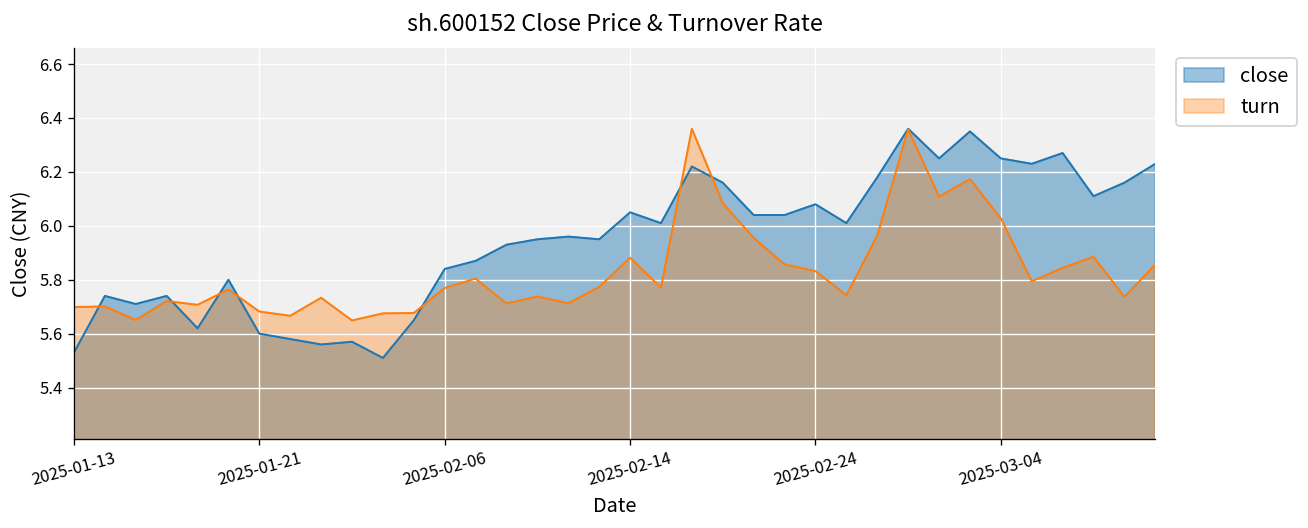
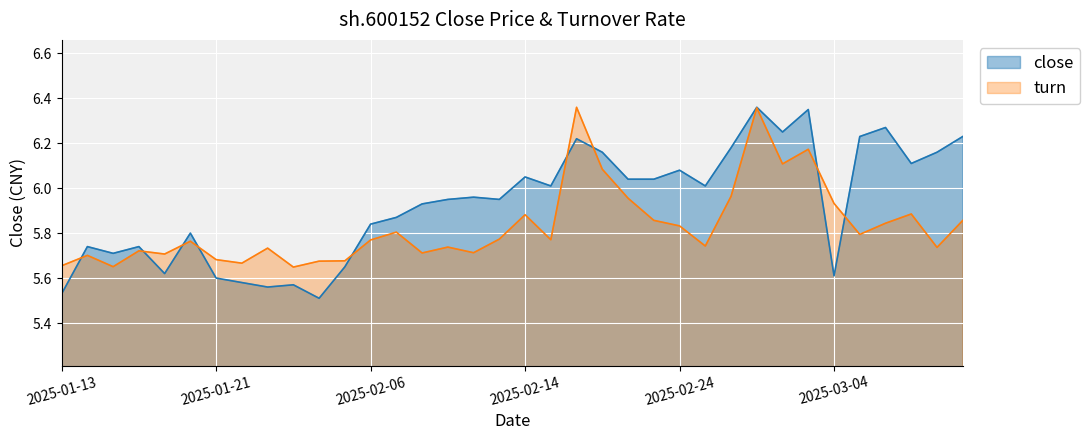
  {
    "close": {
      "2025-01-13": 5.53,
      "2025-01-21": 5.60,
      "2025-02-06": 5.84,
      "2025-02-14": 6.05,
      "2025-02-24": 6.08,
-     "2025-03-04": 6.25
+     "2025-03-04": 5.61
    },
    "turn": {
-     "2025-01-13": 5.70,
+     "2025-01-13": 5.65,
      "2025-01-21": 5.68,
      "2025-02-06": 5.77,
      "2025-02-14": 5.88,
      "2025-02-24": 5.83,
-     "2025-03-04": 6.03
+     "2025-03-04": 5.93
    }
  }
